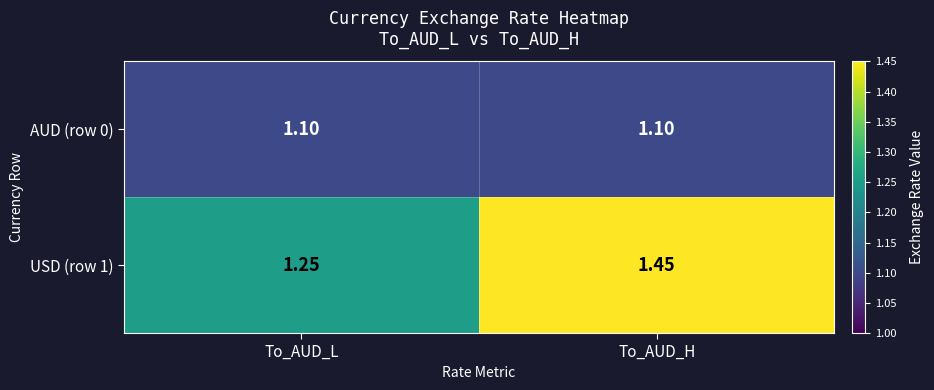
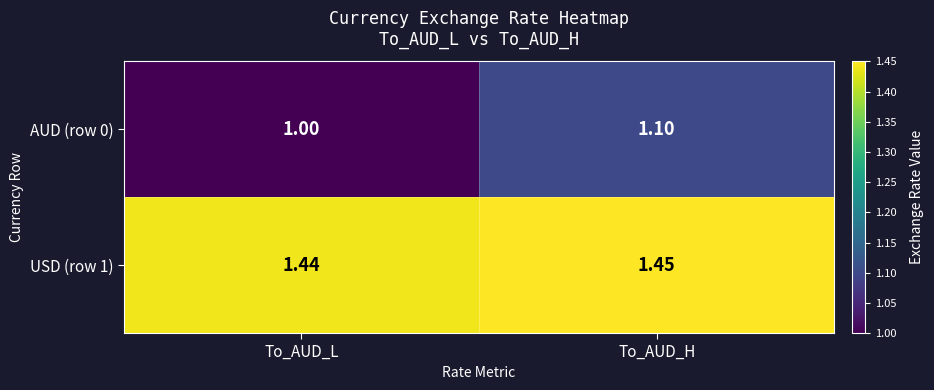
  {
    "AUD (row 0)": {
-     "To_AUD_L": 1.10,
+     "To_AUD_L": 1.00,
      "To_AUD_H": 1.10
    },
    "USD (row 1)": {
-     "To_AUD_L": 1.25,
+     "To_AUD_L": 1.44,
      "To_AUD_H": 1.45
    }
  }
